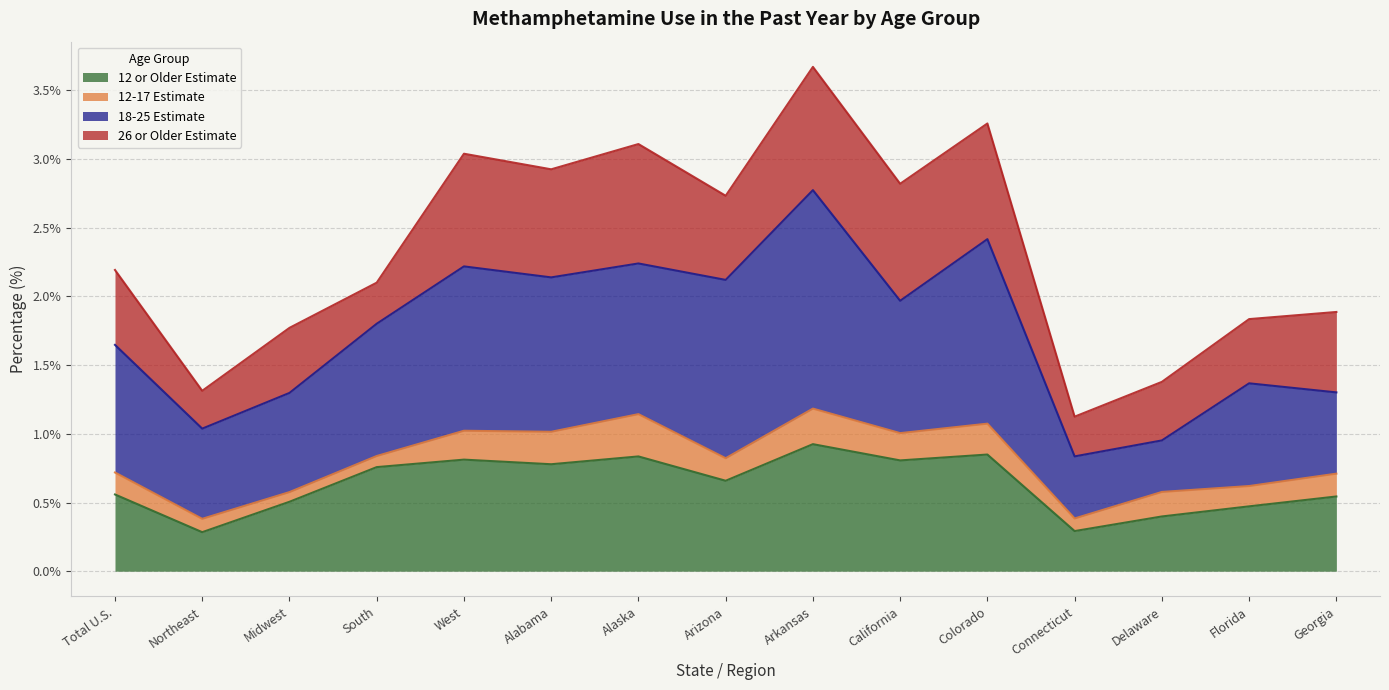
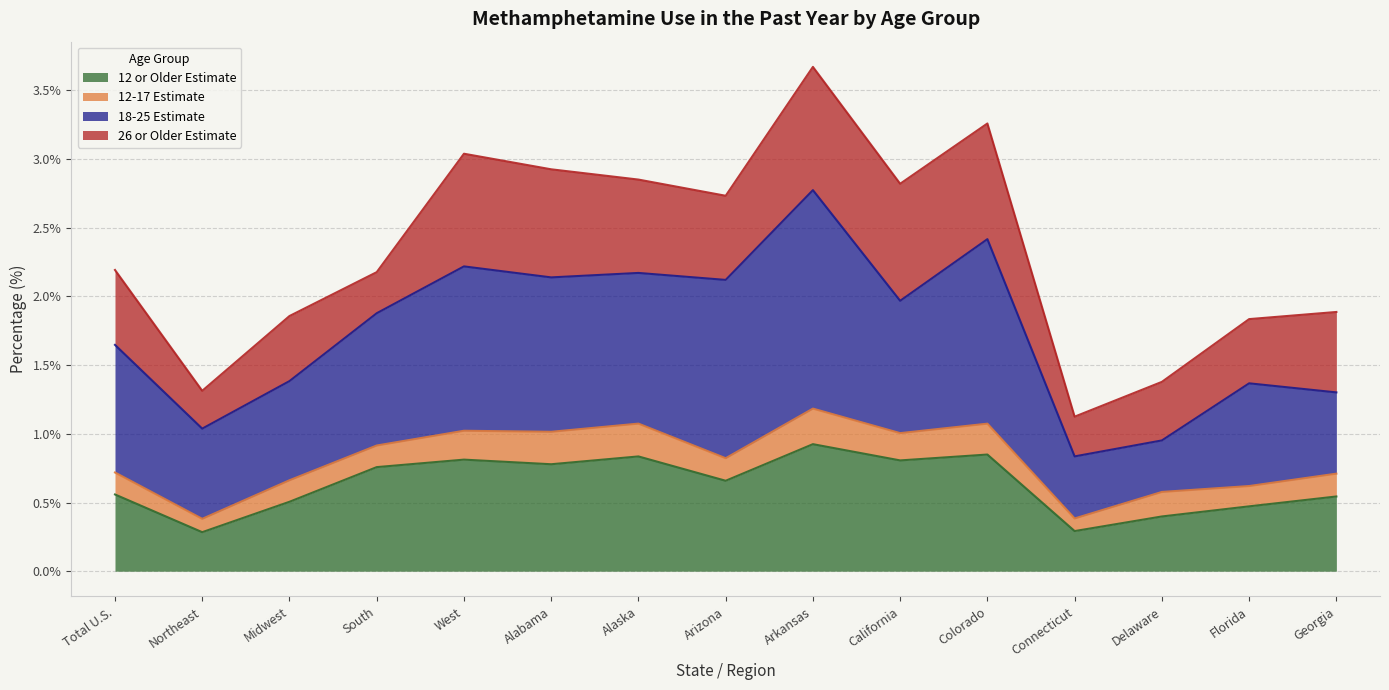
  {
    "12 or Older Estimate": {
      "Total U.S.": "0.56%",
      "Northeast": "0.28%",
      "Midwest": "0.51%",
      "South": "0.76%",
      "West": "0.81%",
      "Alabama": "0.78%",
      "Alaska": "0.84%",
      "Arizona": "0.66%",
      "Arkansas": "0.92%",
      "California": "0.81%",
      "Colorado": "0.85%",
      "Connecticut": "0.29%",
      "Delaware": "0.40%",
      "Florida": "0.47%",
      "Georgia": "0.54%"
    },
    "12-17 Estimate": {
      "Total U.S.": "0.16%",
      "Northeast": "0.10%",
-     "Midwest": "0.07%",
-     "South": "0.08%",
+     "Midwest": "0.16%",
+     "South": "0.16%",
      "West": "0.21%",
      "Alabama": "0.24%",
-     "Alaska": "0.31%",
+     "Alaska": "0.24%",
      "Arizona": "0.16%",
      "Arkansas": "0.26%",
      "California": "0.20%",
      "Colorado": "0.22%",
      "Connecticut": "0.09%",
      "Delaware": "0.18%",
      "Florida": "0.15%",
      "Georgia": "0.17%"
    },
    "18-25 Estimate": {
      "Total U.S.": "0.93%",
      "Northeast": "0.66%",
      "Midwest": "0.72%",
      "South": "0.96%",
      "West": "1.20%",
      "Alabama": "1.12%",
      "Alaska": "1.10%",
      "Arizona": "1.30%",
      "Arkansas": "1.59%",
      "California": "0.96%",
      "Colorado": "1.34%",
      "Connecticut": "0.45%",
      "Delaware": "0.37%",
      "Florida": "0.75%",
      "Georgia": "0.59%"
    },
    "26 or Older Estimate": {
      "Total U.S.": "0.55%",
      "Northeast": "0.28%",
      "Midwest": "0.47%",
      "South": "0.30%",
      "West": "0.82%",
      "Alabama": "0.79%",
-     "Alaska": "0.87%",
+     "Alaska": "0.68%",
      "Arizona": "0.61%",
      "Arkansas": "0.90%",
      "California": "0.85%",
      "Colorado": "0.84%",
      "Connecticut": "0.29%",
      "Delaware": "0.43%",
      "Florida": "0.47%",
      "Georgia": "0.59%"
    }
  }
